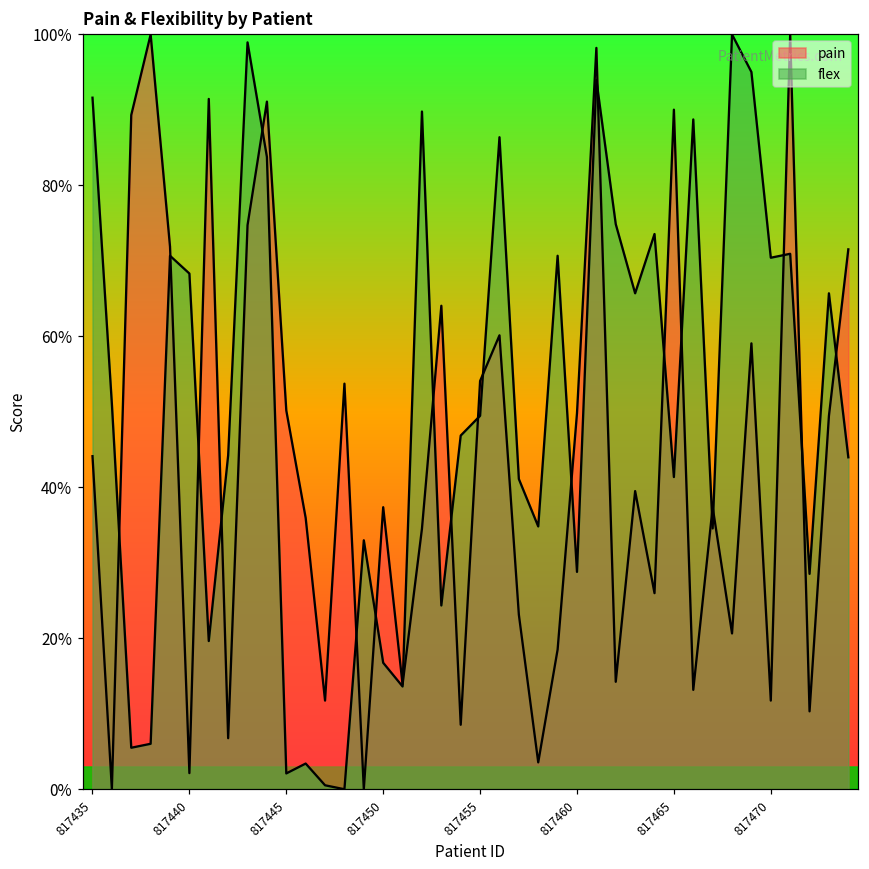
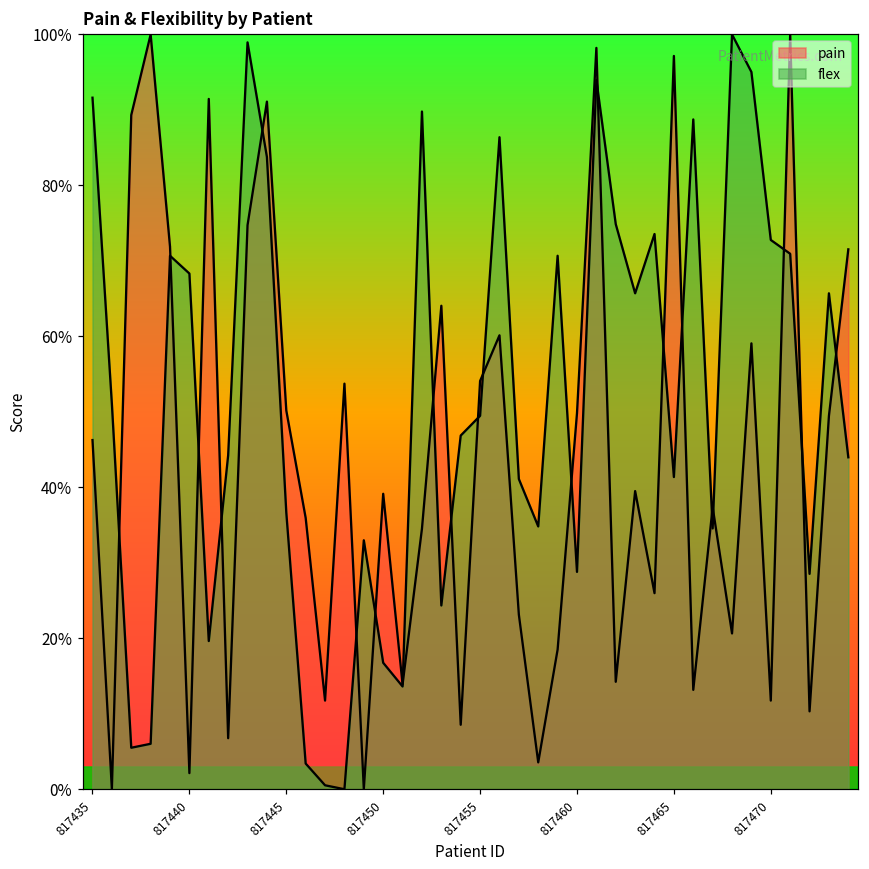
  {
    "pain": {
-     "817435": "44%",
+     "817435": "46%",
      "817440": "2%",
      "817445": "50%",
-     "817450": "37%",
+     "817450": "39%",
      "817455": "54%",
      "817460": "50%",
-     "817465": "90%",
+     "817465": "97%",
      "817470": "12%"
    },
    "flex": {
      "817435": "92%",
      "817440": "68%",
-     "817445": "2%",
+     "817445": "37%",
      "817450": "17%",
      "817455": "49%",
      "817460": "29%",
      "817465": "41%",
-     "817470": "70%"
+     "817470": "73%"
    }
  }
